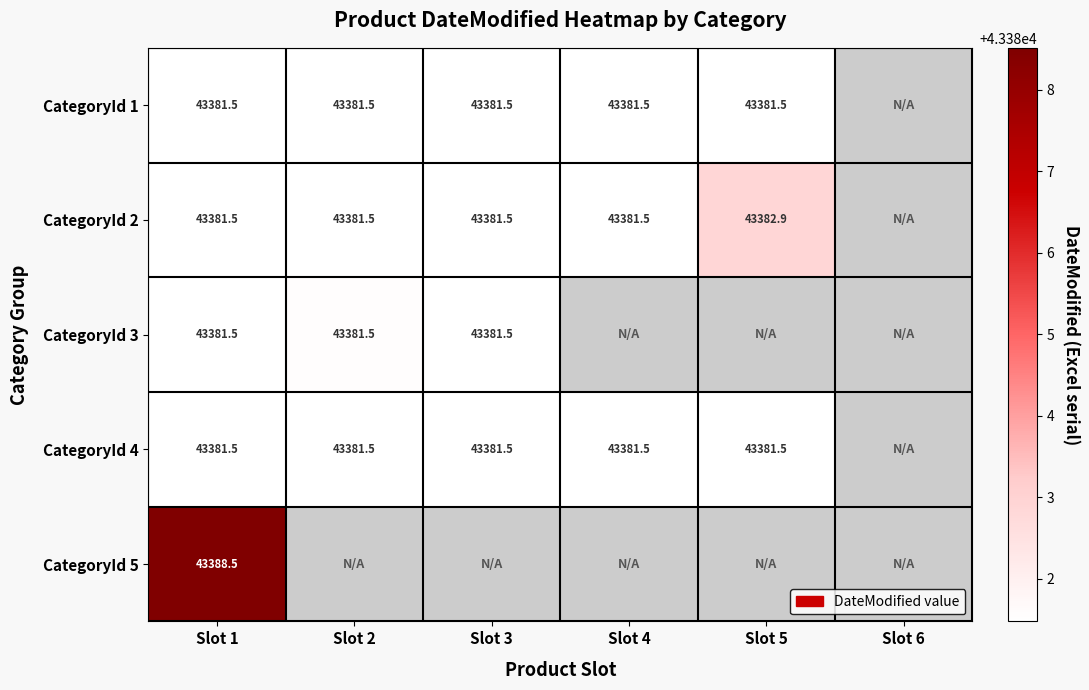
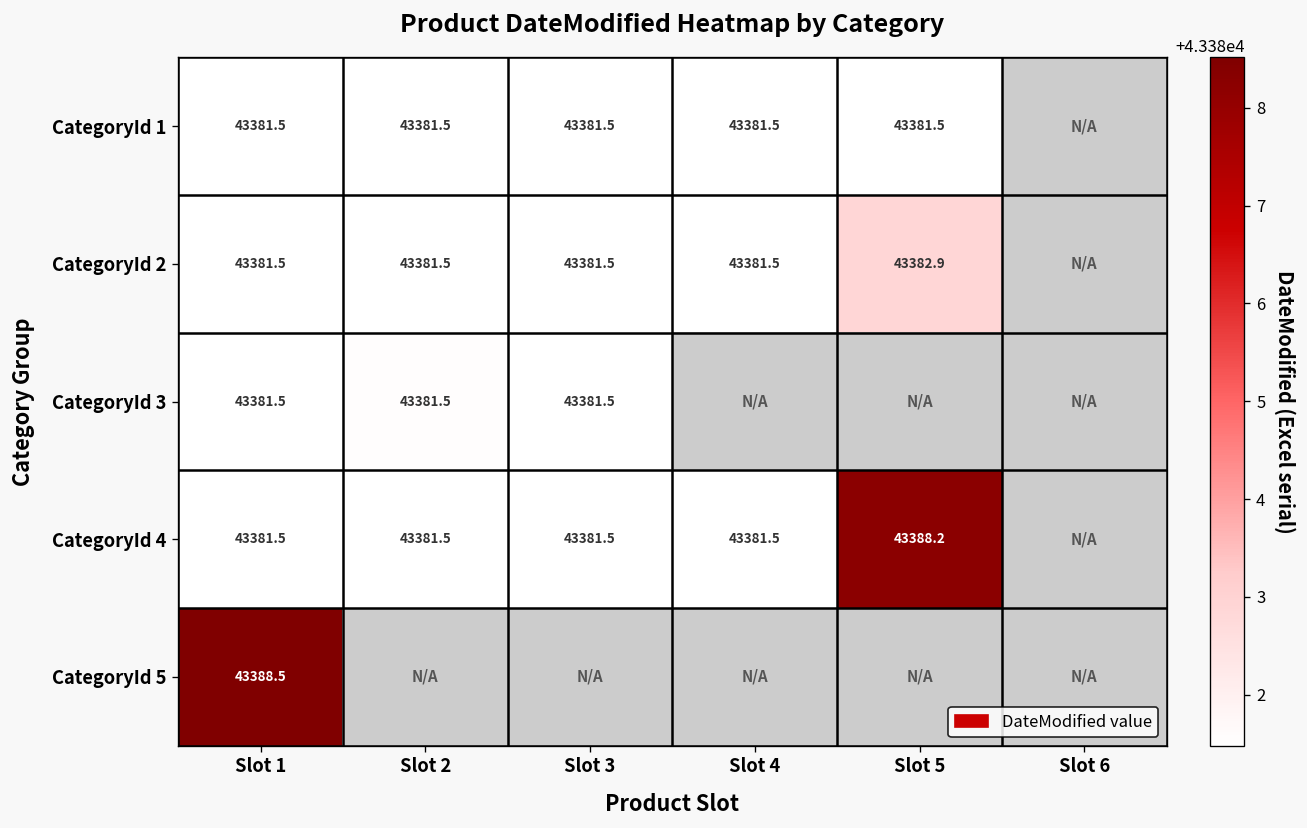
  {
    "CategoryId 1": {
      "Slot 1": 43381.5,
      "Slot 2": 43381.5,
      "Slot 3": 43381.5,
      "Slot 4": 43381.5,
      "Slot 5": 43381.5
    },
    "CategoryId 2": {
      "Slot 1": 43381.5,
      "Slot 2": 43381.5,
      "Slot 3": 43381.5,
      "Slot 4": 43381.5,
      "Slot 5": 43382.9
    },
    "CategoryId 3": {
      "Slot 1": 43381.5,
      "Slot 2": 43381.5,
      "Slot 3": 43381.5
    },
    "CategoryId 4": {
      "Slot 1": 43381.5,
      "Slot 2": 43381.5,
      "Slot 3": 43381.5,
      "Slot 4": 43381.5,
-     "Slot 5": 43381.5
+     "Slot 5": 43388.2
    },
    "CategoryId 5": {
      "Slot 1": 43388.5
    }
  }
